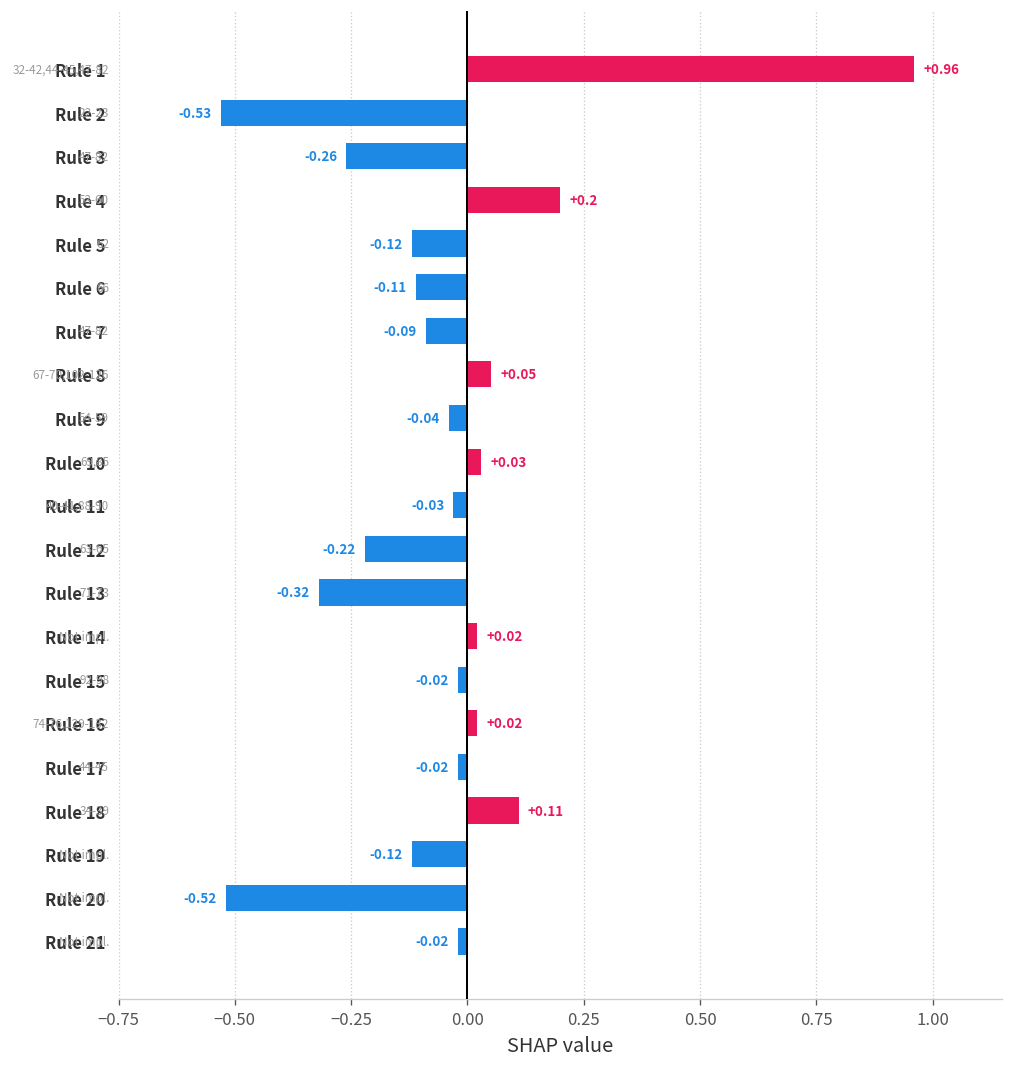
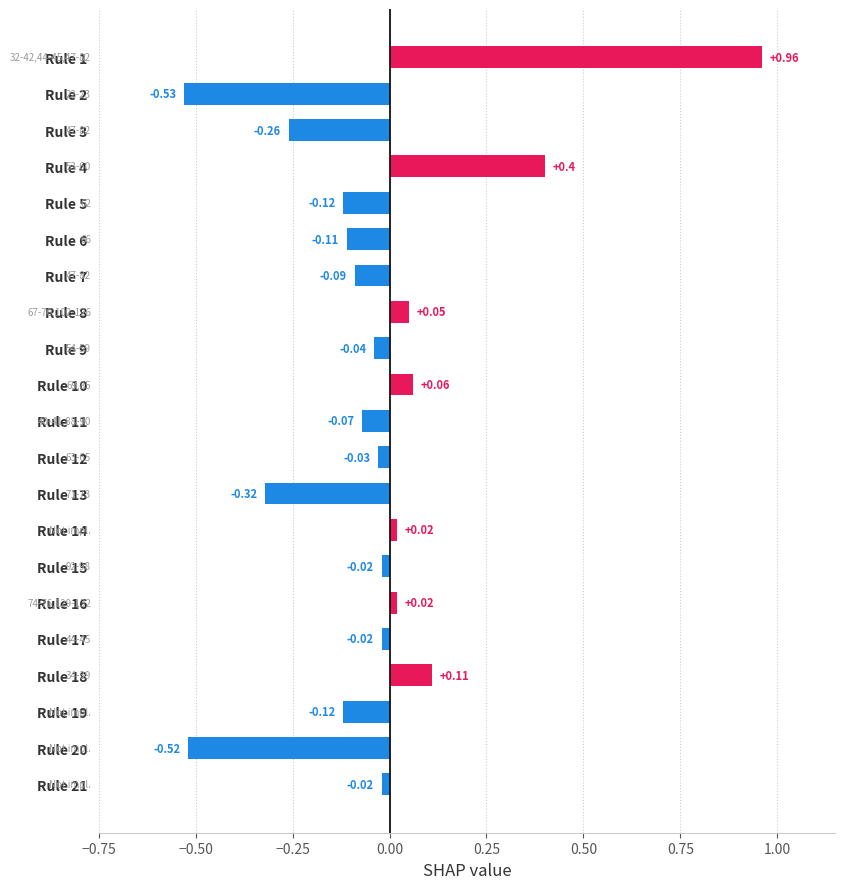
  {
    "Rule 1": "+0.96",
    "Rule 2": "-0.53",
    "Rule 3": "-0.26",
-   "Rule 4": "+0.2",
+   "Rule 4": "+0.4",
    "Rule 5": "-0.12",
    "Rule 6": "-0.11",
    "Rule 7": "-0.09",
    "Rule 8": "+0.05",
    "Rule 9": "-0.04",
-   "Rule 10": "+0.03",
-   "Rule 11": "-0.03",
-   "Rule 12": "-0.22",
+   "Rule 10": "+0.06",
+   "Rule 11": "-0.07",
+   "Rule 12": "-0.03",
    "Rule 13": "-0.32",
    "Rule 14": "+0.02",
    "Rule 15": "-0.02",
    "Rule 16": "+0.02",
    "Rule 17": "-0.02",
    "Rule 18": "+0.11",
    "Rule 19": "-0.12",
    "Rule 20": "-0.52",
    "Rule 21": "-0.02"
  }
